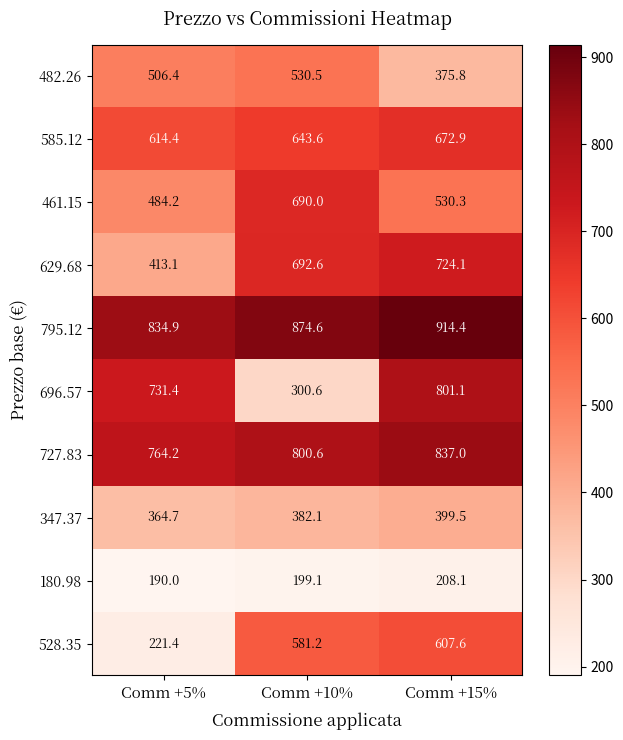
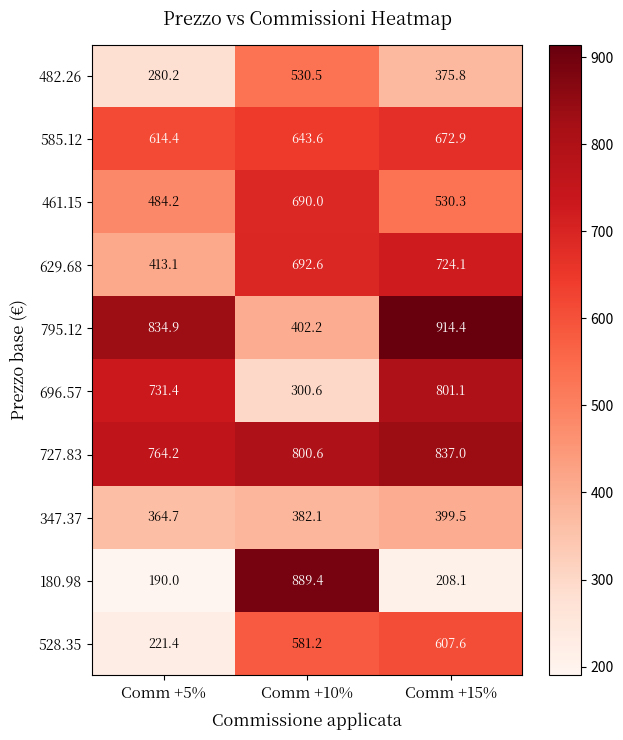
  {
    "482.26": {
-     "Comm +5%": 506.4,
+     "Comm +5%": 280.2,
      "Comm +10%": 530.5,
      "Comm +15%": 375.8
    },
    "585.12": {
      "Comm +5%": 614.4,
      "Comm +10%": 643.6,
      "Comm +15%": 672.9
    },
    "461.15": {
      "Comm +5%": 484.2,
      "Comm +10%": 690.0,
      "Comm +15%": 530.3
    },
    "629.68": {
      "Comm +5%": 413.1,
      "Comm +10%": 692.6,
      "Comm +15%": 724.1
    },
    "795.12": {
      "Comm +5%": 834.9,
-     "Comm +10%": 874.6,
+     "Comm +10%": 402.2,
      "Comm +15%": 914.4
    },
    "696.57": {
      "Comm +5%": 731.4,
      "Comm +10%": 300.6,
      "Comm +15%": 801.1
    },
    "727.83": {
      "Comm +5%": 764.2,
      "Comm +10%": 800.6,
      "Comm +15%": 837.0
    },
    "347.37": {
      "Comm +5%": 364.7,
      "Comm +10%": 382.1,
      "Comm +15%": 399.5
    },
    "180.98": {
      "Comm +5%": 190.0,
-     "Comm +10%": 199.1,
+     "Comm +10%": 889.4,
      "Comm +15%": 208.1
    },
    "528.35": {
      "Comm +5%": 221.4,
      "Comm +10%": 581.2,
      "Comm +15%": 607.6
    }
  }
